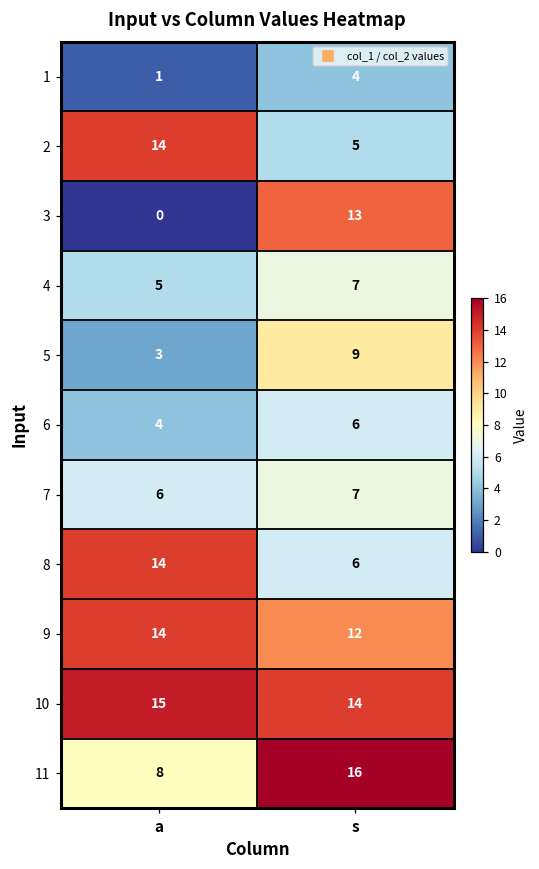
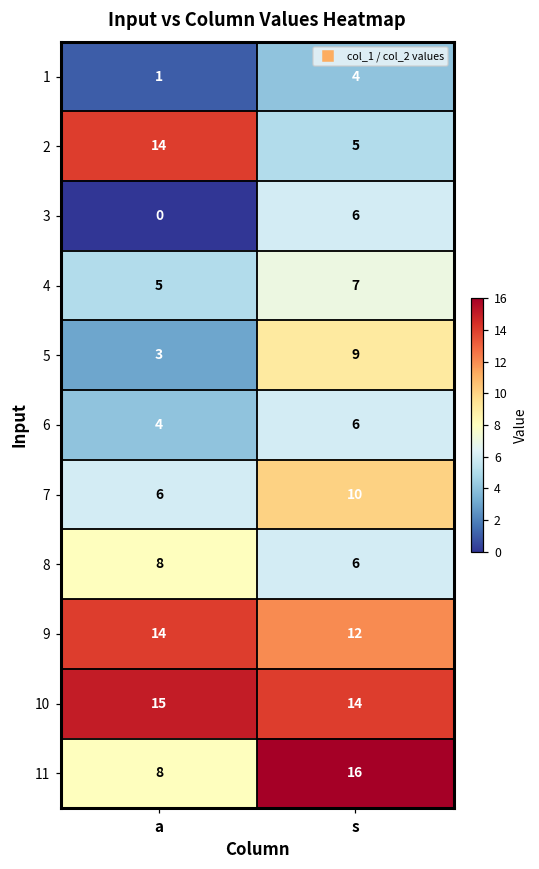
  {
    "1": {
      "a": 1,
      "s": 4
    },
    "2": {
      "a": 14,
      "s": 5
    },
    "3": {
      "a": 0,
-     "s": 13
+     "s": 6
    },
    "4": {
      "a": 5,
      "s": 7
    },
    "5": {
      "a": 3,
      "s": 9
    },
    "6": {
      "a": 4,
      "s": 6
    },
    "7": {
      "a": 6,
-     "s": 7
+     "s": 10
    },
    "8": {
-     "a": 14,
+     "a": 8,
      "s": 6
    },
    "9": {
      "a": 14,
      "s": 12
    },
    "10": {
      "a": 15,
      "s": 14
    },
    "11": {
      "a": 8,
      "s": 16
    }
  }
